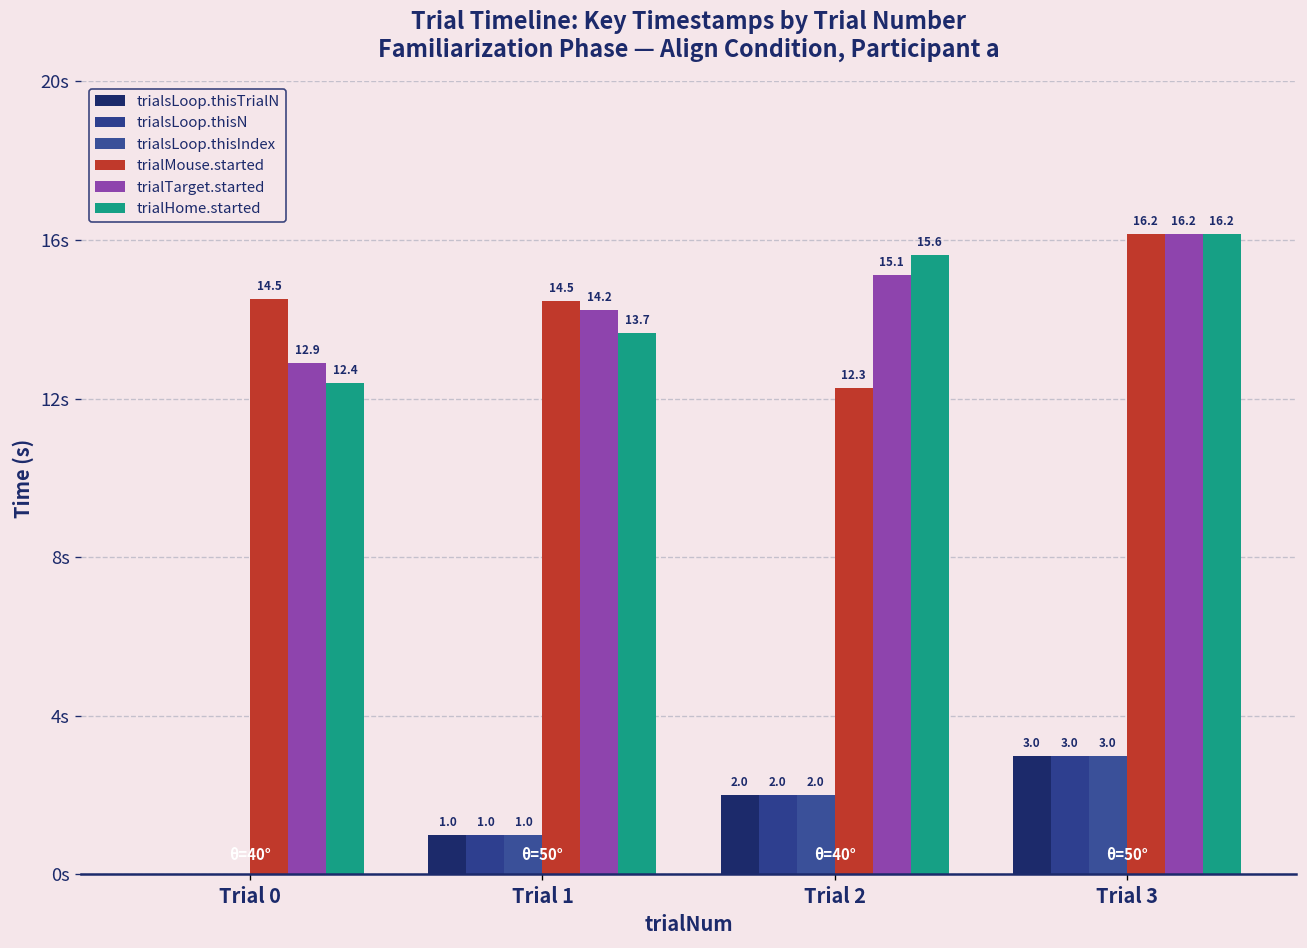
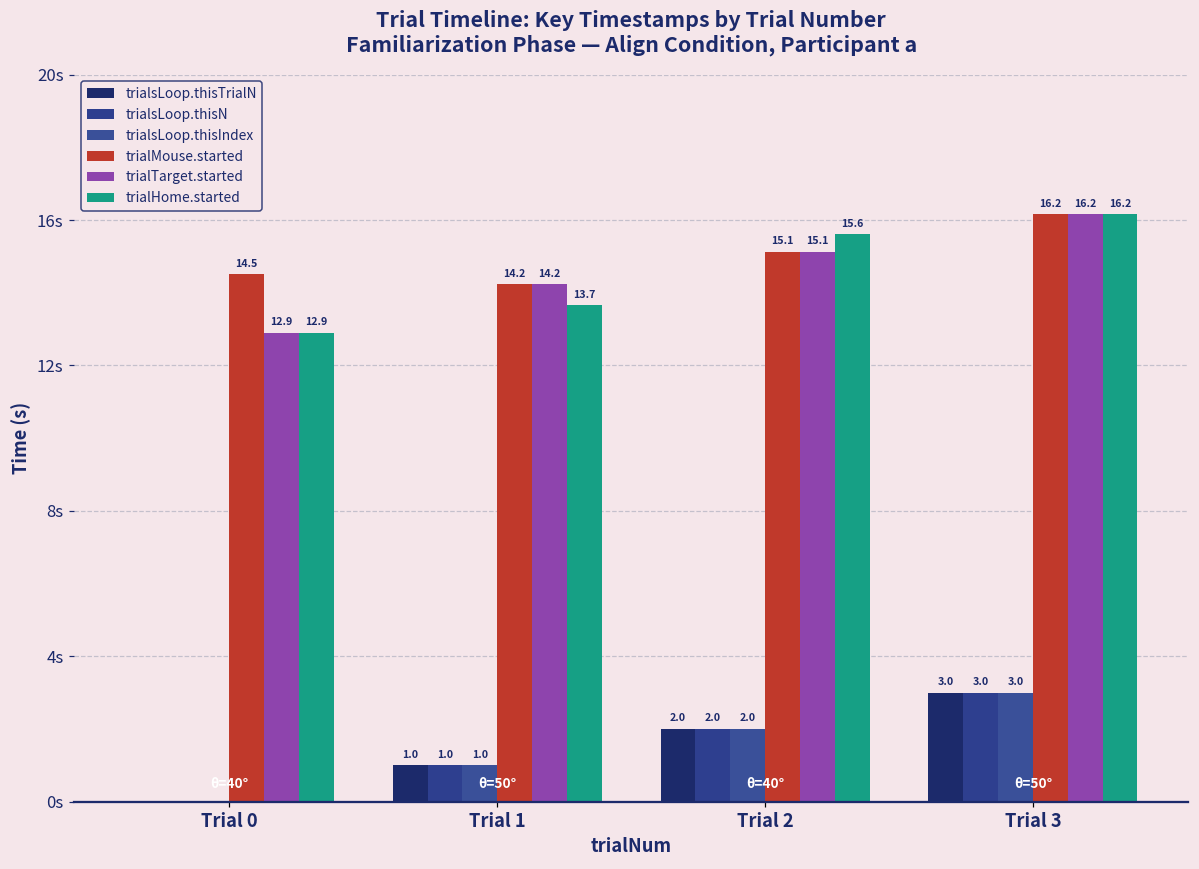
  {
    "trialMouse.started": {
      "Trial 0": 14.5,
-     "Trial 1": 14.5,
-     "Trial 2": 12.3,
+     "Trial 1": 14.2,
+     "Trial 2": 15.1,
      "Trial 3": 16.2
    },
    "trialTarget.started": {
      "Trial 0": 12.9,
      "Trial 1": 14.2,
      "Trial 2": 15.1,
      "Trial 3": 16.2
    },
    "trialHome.started": {
-     "Trial 0": 12.4,
+     "Trial 0": 12.9,
      "Trial 1": 13.7,
      "Trial 2": 15.6,
      "Trial 3": 16.2
    }
  }
